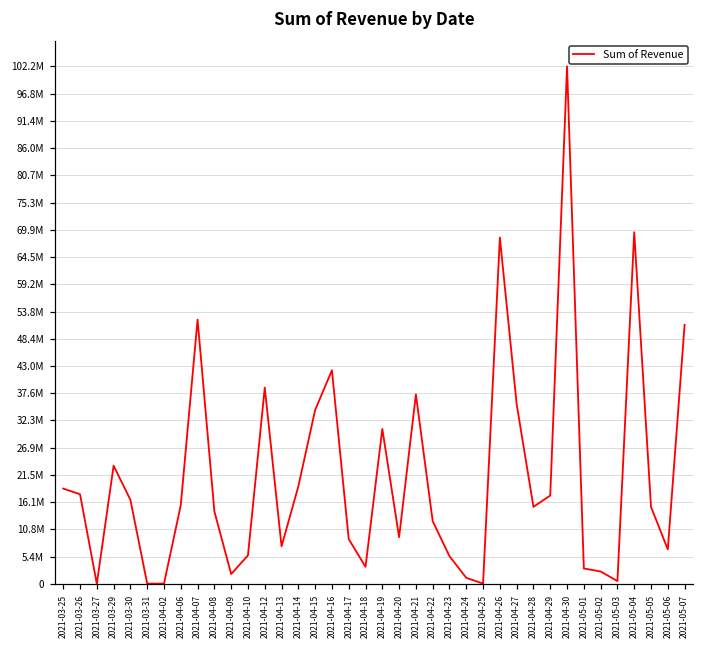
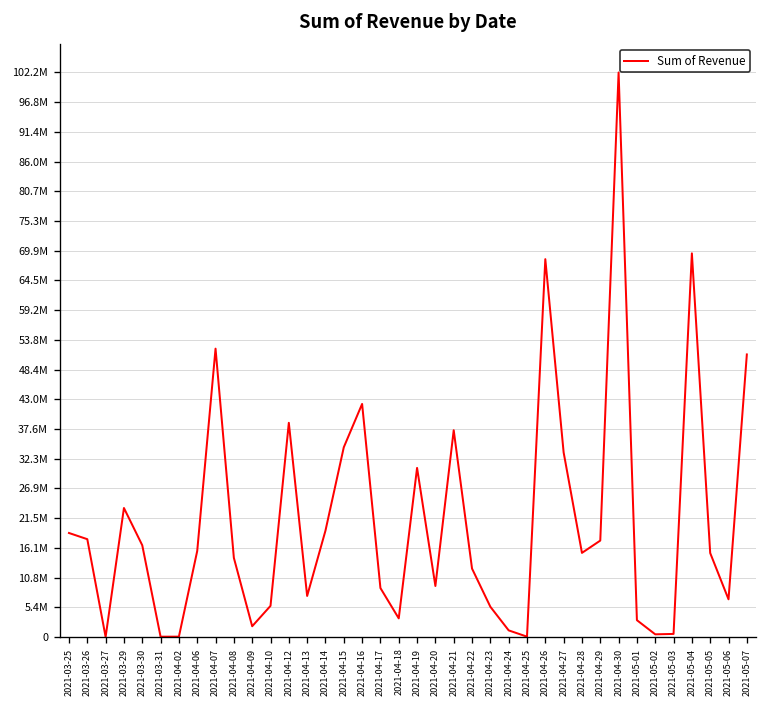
  {
    "2021-03-25": 19000000,
    "2021-03-26": 18000000,
    "2021-03-27": 0,
    "2021-03-29": 23000000,
    "2021-03-30": 17000000,
    "2021-03-31": 0,
    "2021-04-02": 0,
    "2021-04-06": 16000000,
    "2021-04-07": 52000000,
    "2021-04-08": 14000000,
    "2021-04-09": 2000000,
    "2021-04-10": 6000000,
    "2021-04-12": 39000000,
    "2021-04-13": 7000000,
    "2021-04-14": 19000000,
    "2021-04-15": 34000000,
    "2021-04-16": 42000000,
    "2021-04-17": 9000000,
    "2021-04-18": 3000000,
    "2021-04-19": 31000000,
    "2021-04-20": 9000000,
    "2021-04-21": 37000000,
    "2021-04-22": 12000000,
    "2021-04-23": 5000000,
    "2021-04-24": 1000000,
    "2021-04-25": 0,
    "2021-04-26": 68000000,
-   "2021-04-27": 35000000,
+   "2021-04-27": 33000000,
    "2021-04-28": 15000000,
    "2021-04-29": 17000000,
    "2021-04-30": 102000000,
    "2021-05-01": 3000000,
-   "2021-05-02": 2000000,
+   "2021-05-02": 0,
    "2021-05-03": 1000000,
    "2021-05-04": 69000000,
    "2021-05-05": 15000000,
    "2021-05-06": 7000000,
    "2021-05-07": 51000000
  }
